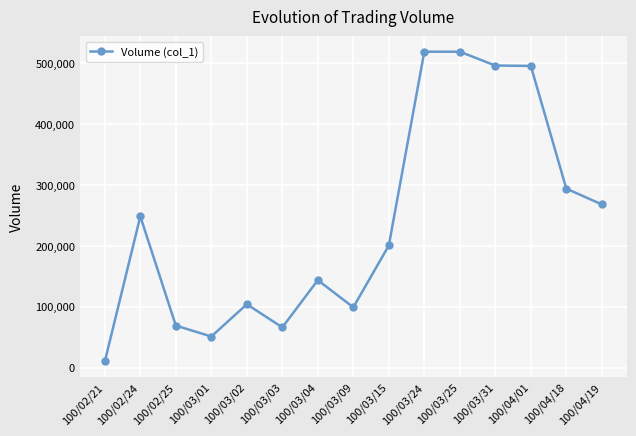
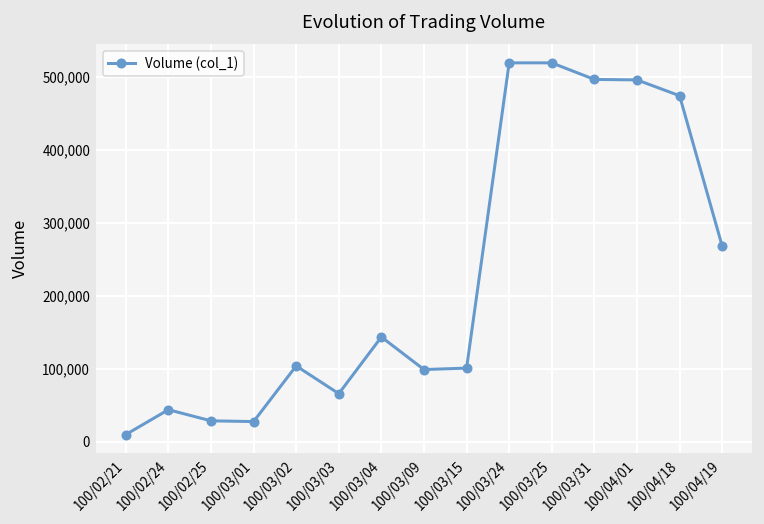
  {
    "100/02/21": "10,000",
-   "100/02/24": "250,000",
-   "100/02/25": "70,000",
-   "100/03/01": "50,000",
+   "100/02/24": "40,000",
+   "100/02/25": "30,000",
+   "100/03/01": "30,000",
    "100/03/02": "100,000",
    "100/03/03": "70,000",
    "100/03/04": "140,000",
    "100/03/09": "100,000",
-   "100/03/15": "200,000",
+   "100/03/15": "100,000",
    "100/03/24": "520,000",
    "100/03/25": "520,000",
    "100/03/31": "500,000",
    "100/04/01": "500,000",
-   "100/04/18": "290,000",
+   "100/04/18": "470,000",
    "100/04/19": "270,000"
  }
